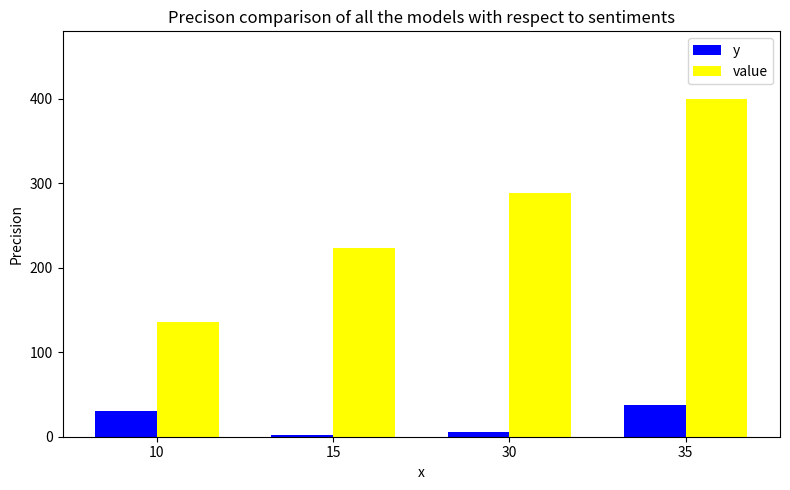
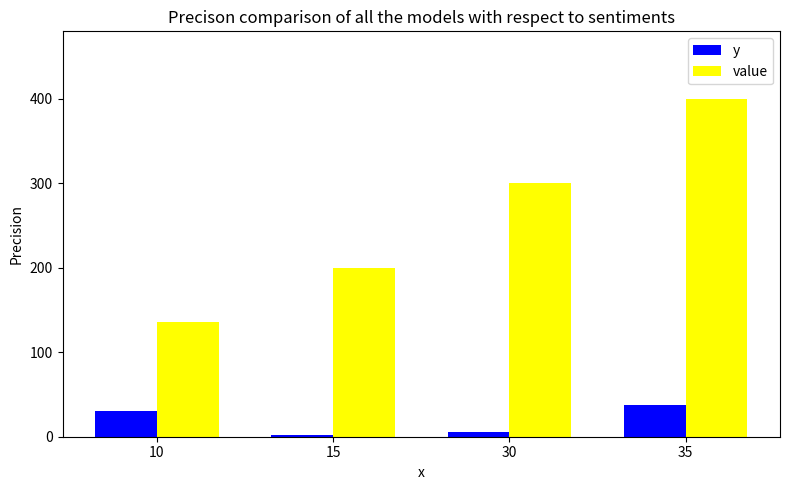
  {
    "y": {
      "10": 30,
      "30": 10,
      "35": 40
    },
    "value": {
      "10": 140,
-     "15": 220,
-     "30": 290,
+     "15": 200,
+     "30": 300,
      "35": 400
    }
  }
